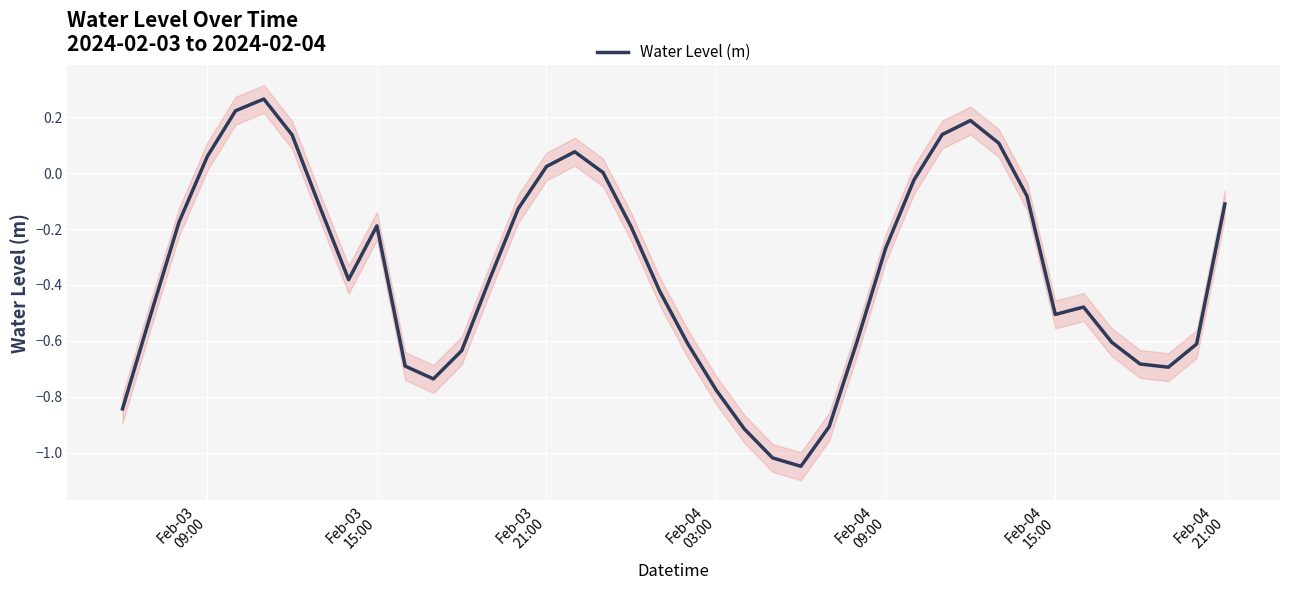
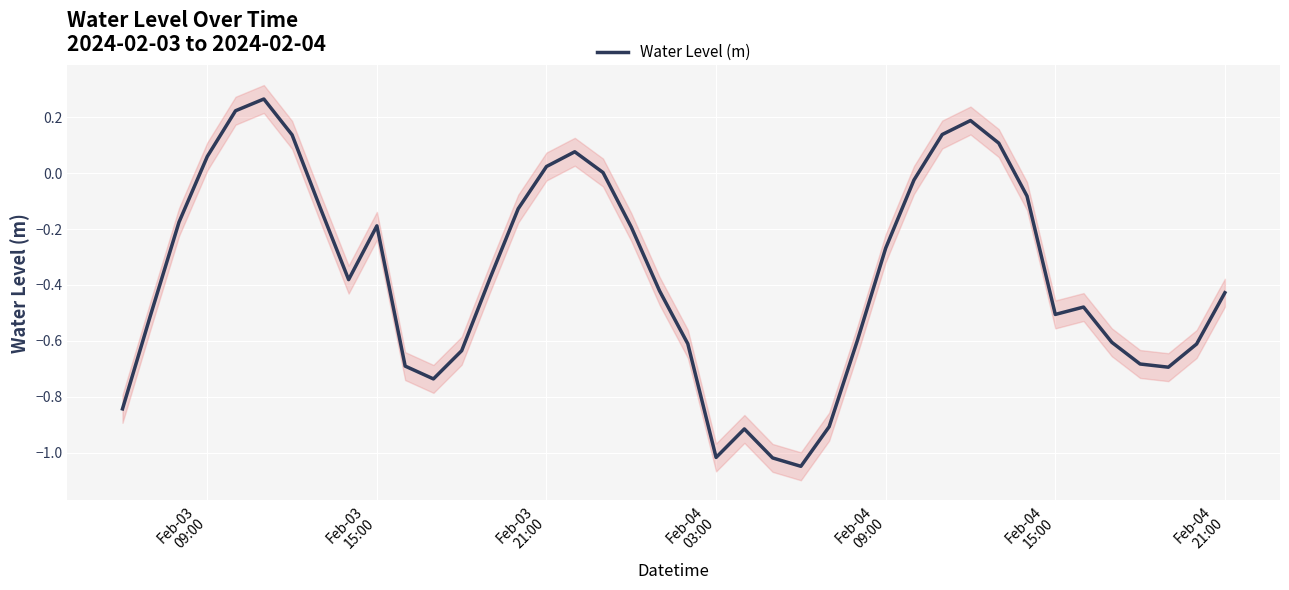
  {
    "Water Level (m)": {
      "Feb-03 09:00": 0.06,
      "Feb-03 15:00": -0.19,
      "Feb-03 21:00": 0.02,
-     "Feb-04 03:00": -0.78,
+     "Feb-04 03:00": -1.02,
      "Feb-04 09:00": -0.27,
      "Feb-04 15:00": -0.51,
-     "Feb-04 21:00": -0.11
+     "Feb-04 21:00": -0.43
    }
  }
